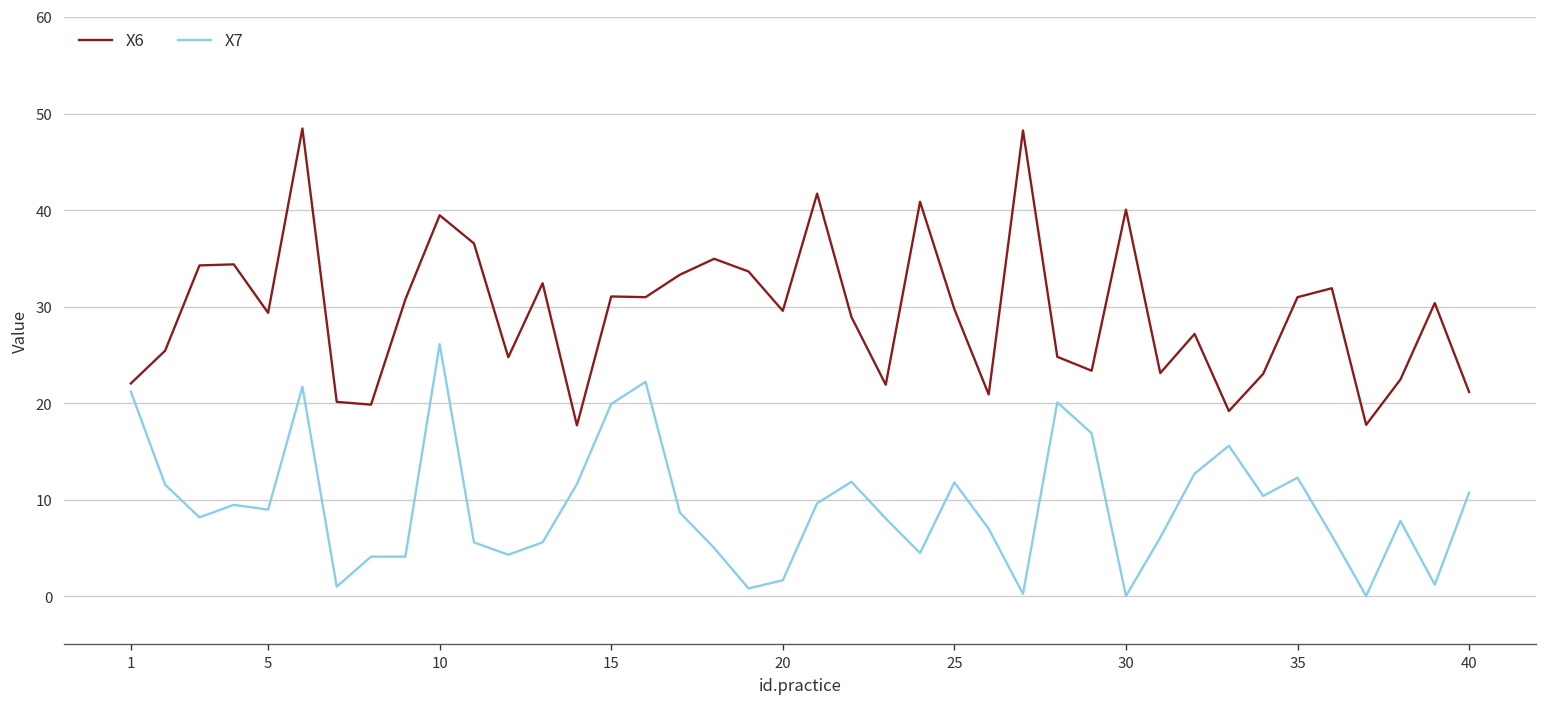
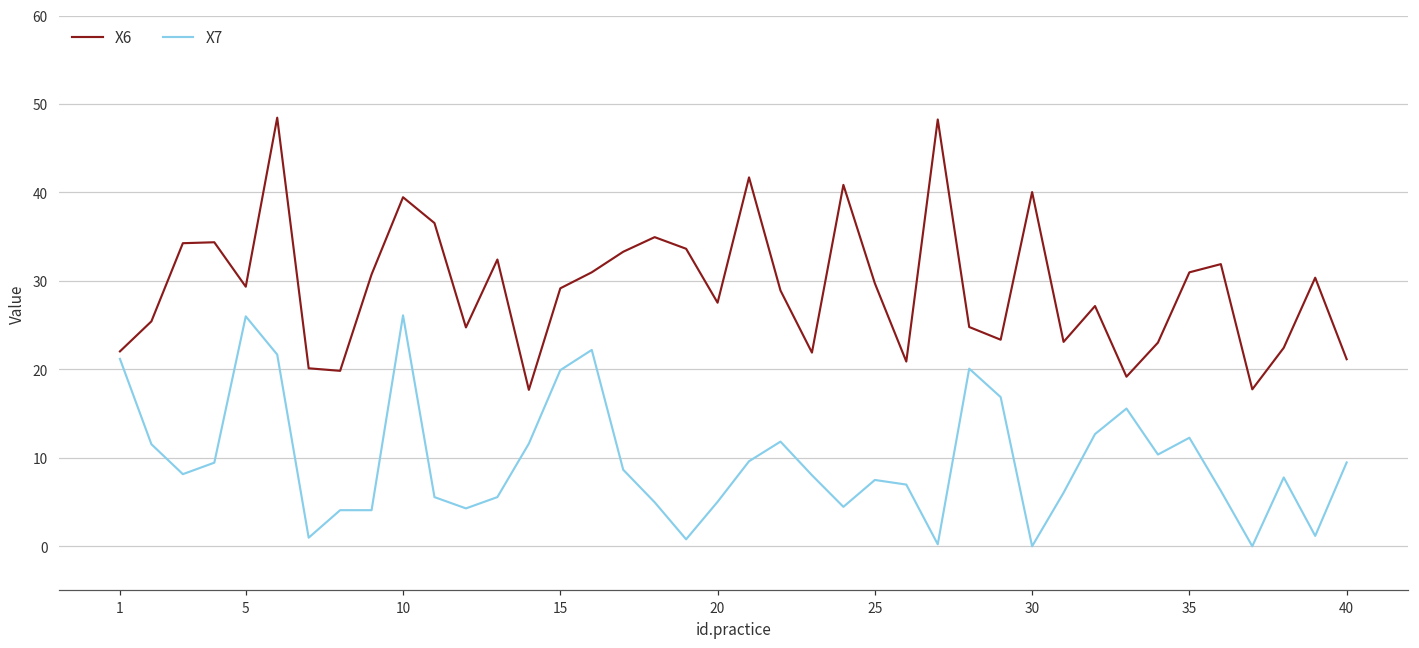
  {
    "X6": {
      "1": 22,
      "5": 29,
      "10": 39,
-     "15": 31,
-     "20": 30,
+     "15": 29,
+     "20": 28,
      "25": 30,
      "30": 40,
      "35": 31,
      "40": 21
    },
    "X7": {
      "1": 21,
-     "5": 9,
+     "5": 26,
      "10": 26,
      "15": 20,
-     "20": 2,
-     "25": 12,
+     "20": 5,
+     "25": 7,
      "30": 0,
      "35": 12,
-     "40": 11
+     "40": 9
    }
  }
